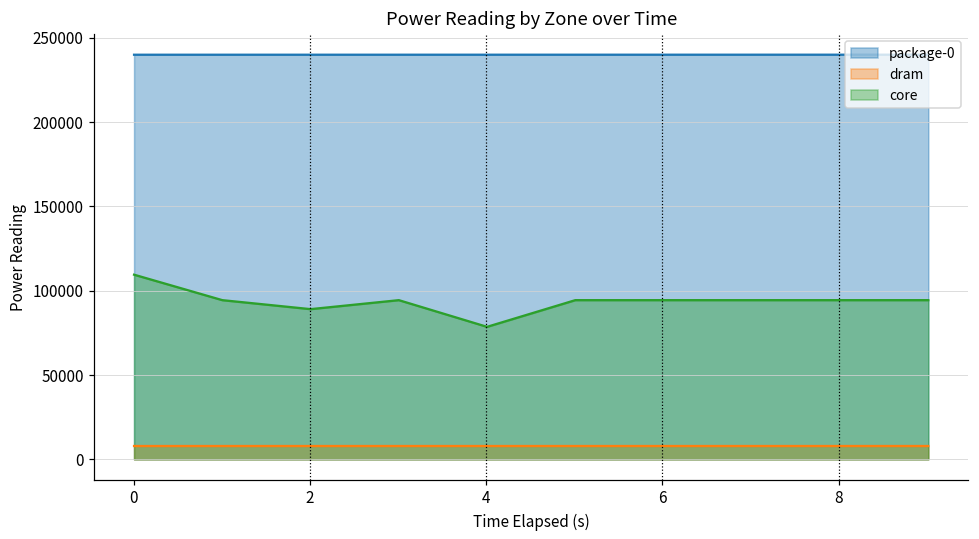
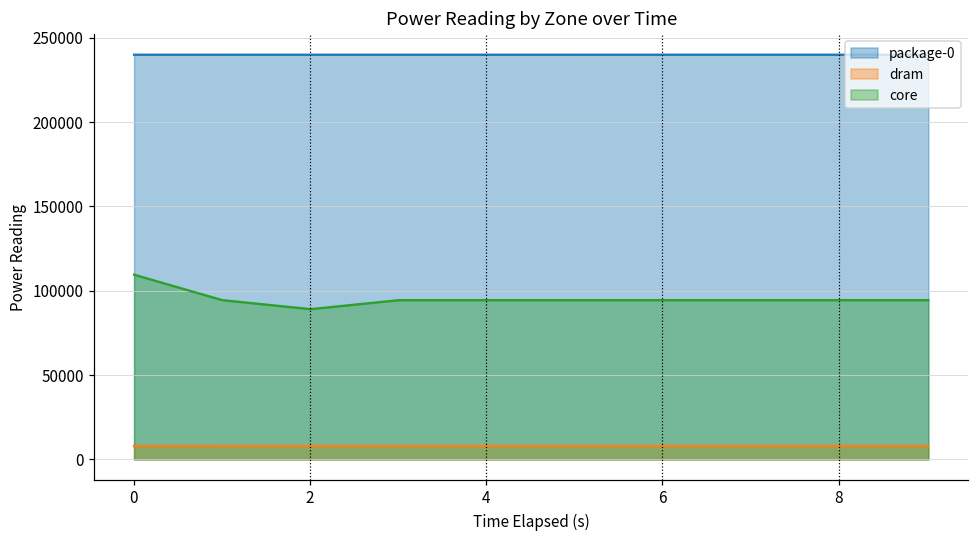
  {
    "package-0": {
      "0": 240000,
      "2": 240000,
      "4": 240000,
      "6": 240000,
      "8": 240000
    },
    "dram": {
      "0": 8000,
      "2": 8000,
      "4": 8000,
      "6": 8000,
      "8": 8000
    },
    "core": {
      "0": 109000,
      "2": 89000,
-     "4": 79000,
+     "4": 94000,
      "6": 94000,
      "8": 94000
    }
  }
